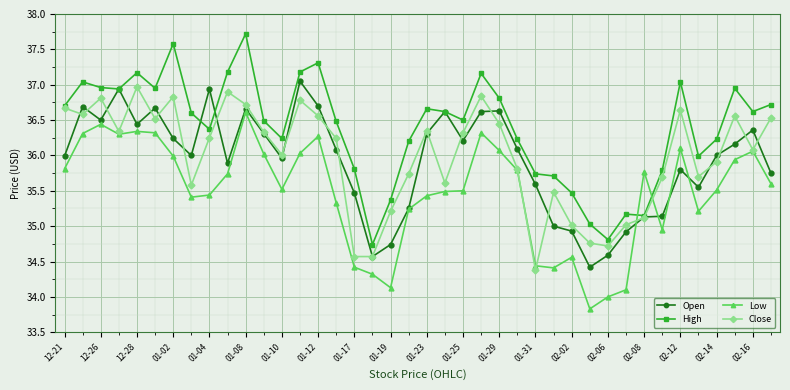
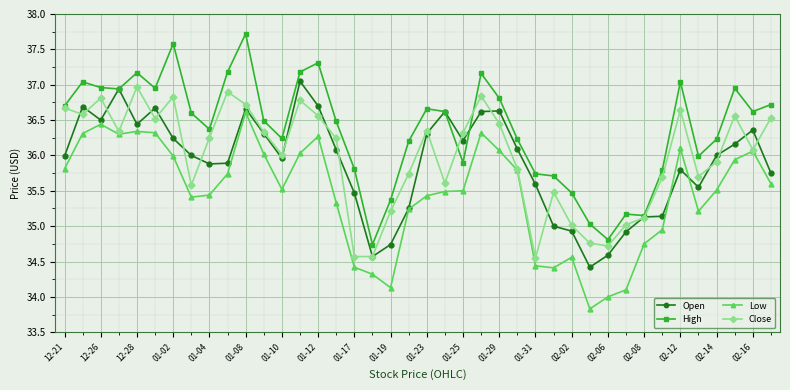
  {
    "Open": {
      "12-21": 36.0,
      "12-26": 36.5,
      "12-28": 36.4,
      "01-02": 36.2,
-     "01-04": 36.9,
+     "01-04": 35.9,
      "01-08": 36.7,
      "01-10": 36.0,
      "01-12": 36.7,
      "01-17": 35.5,
      "01-19": 34.7,
      "01-23": 36.3,
      "01-25": 36.2,
      "01-29": 36.6,
      "01-31": 35.6,
      "02-02": 34.9,
      "02-06": 34.6,
      "02-12": 35.8,
      "02-14": 36.0,
      "02-16": 36.4
    },
    "High": {
      "12-26": 37.0,
      "12-28": 37.2,
      "01-02": 37.6,
      "01-04": 36.4,
      "01-08": 37.7,
      "01-10": 36.2,
      "01-12": 37.3,
      "01-17": 35.8,
      "01-19": 35.4,
      "01-23": 36.7,
-     "01-25": 36.5,
+     "01-25": 35.9,
      "01-29": 36.8,
      "01-31": 35.7,
      "02-02": 35.5,
      "02-06": 34.8,
      "02-12": 37.0,
      "02-14": 36.2,
      "02-16": 36.6
    },
    "Low": {
      "12-21": 35.8,
      "12-26": 36.4,
      "12-28": 36.3,
      "01-02": 36.0,
      "01-04": 35.4,
      "01-08": 36.6,
      "01-10": 35.5,
      "01-12": 36.3,
      "01-17": 34.4,
      "01-19": 34.1,
      "01-23": 35.4,
      "01-25": 35.5,
      "01-29": 36.1,
      "01-31": 34.4,
      "02-02": 34.6,
      "02-06": 34.0,
-     "02-08": 35.8,
+     "02-08": 34.8,
      "02-12": 36.1,
      "02-14": 35.5
    },
    "Close": {
      "12-26": 36.8,
      "12-28": 37.0,
      "01-02": 36.8,
      "01-04": 36.3,
      "01-08": 36.7,
      "01-10": 36.0,
      "01-12": 36.6,
      "01-17": 34.6,
      "01-19": 35.2,
      "01-23": 36.4,
      "01-25": 36.3,
      "01-29": 36.5,
-     "01-31": 34.4,
+     "01-31": 34.6,
      "02-02": 35.0,
      "02-06": 34.7,
      "02-12": 36.6,
      "02-14": 35.9
    }
  }
